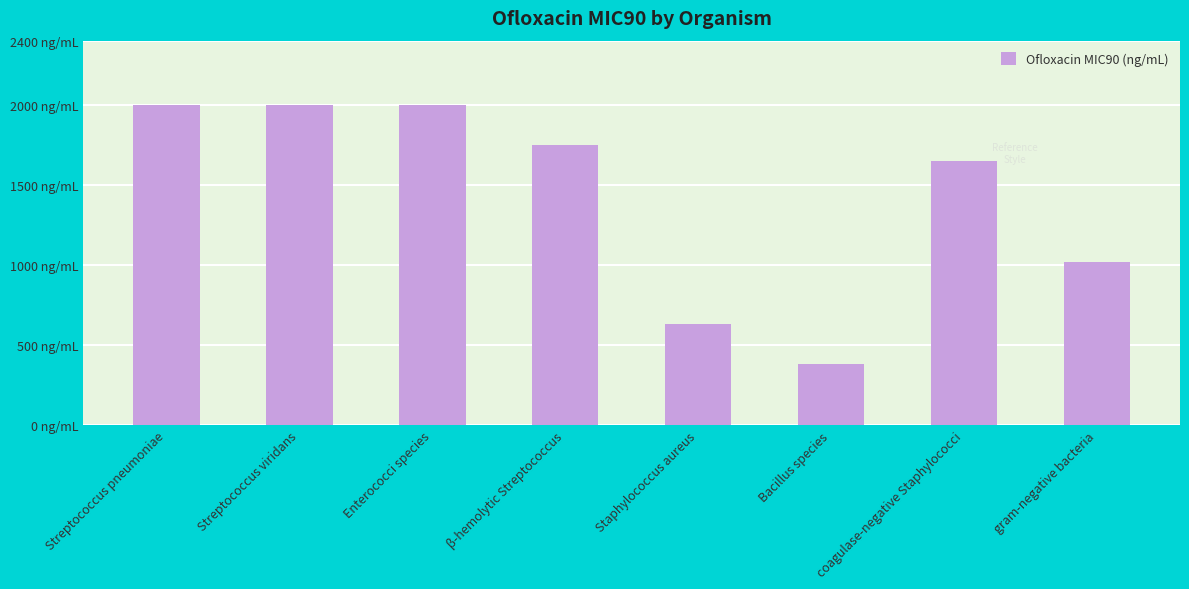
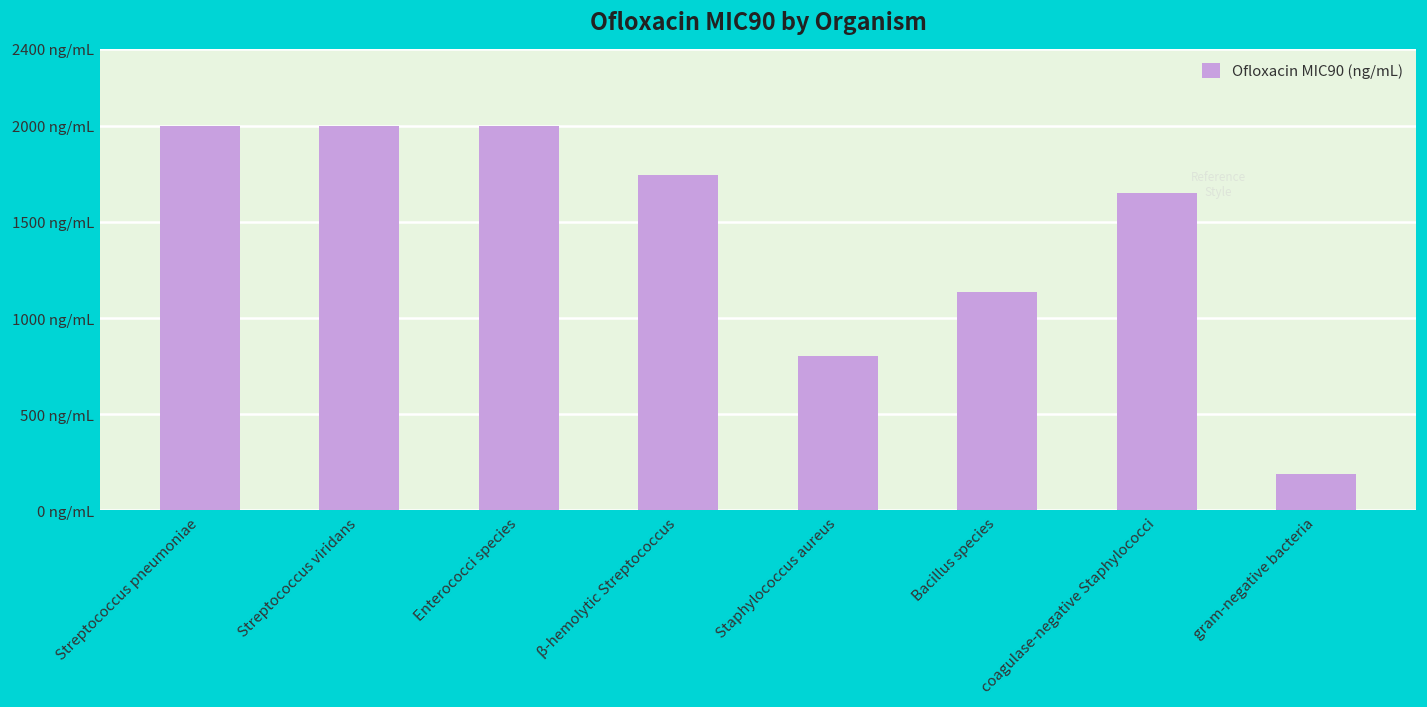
  {
    "Streptococcus pneumoniae": "2000 ng/mL",
    "Streptococcus viridans": "2000 ng/mL",
    "Enterococci species": "2000 ng/mL",
    "β-hemolytic Streptococcus": "1750 ng/mL",
-   "Staphylococcus aureus": "630 ng/mL",
-   "Bacillus species": "380 ng/mL",
+   "Staphylococcus aureus": "810 ng/mL",
+   "Bacillus species": "1140 ng/mL",
    "coagulase-negative Staphylococci": "1650 ng/mL",
-   "gram-negative bacteria": "1020 ng/mL"
+   "gram-negative bacteria": "190 ng/mL"
  }
